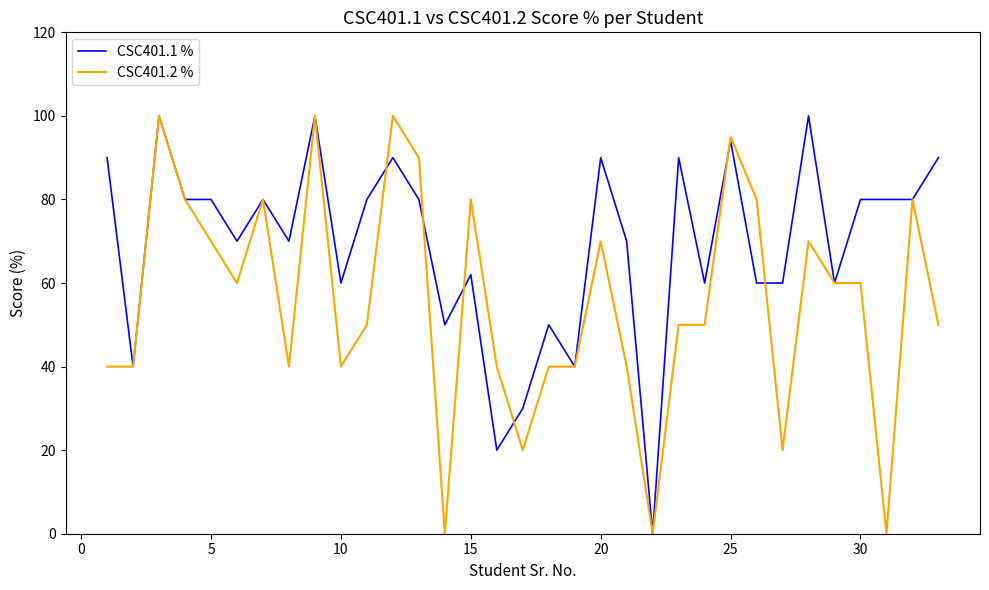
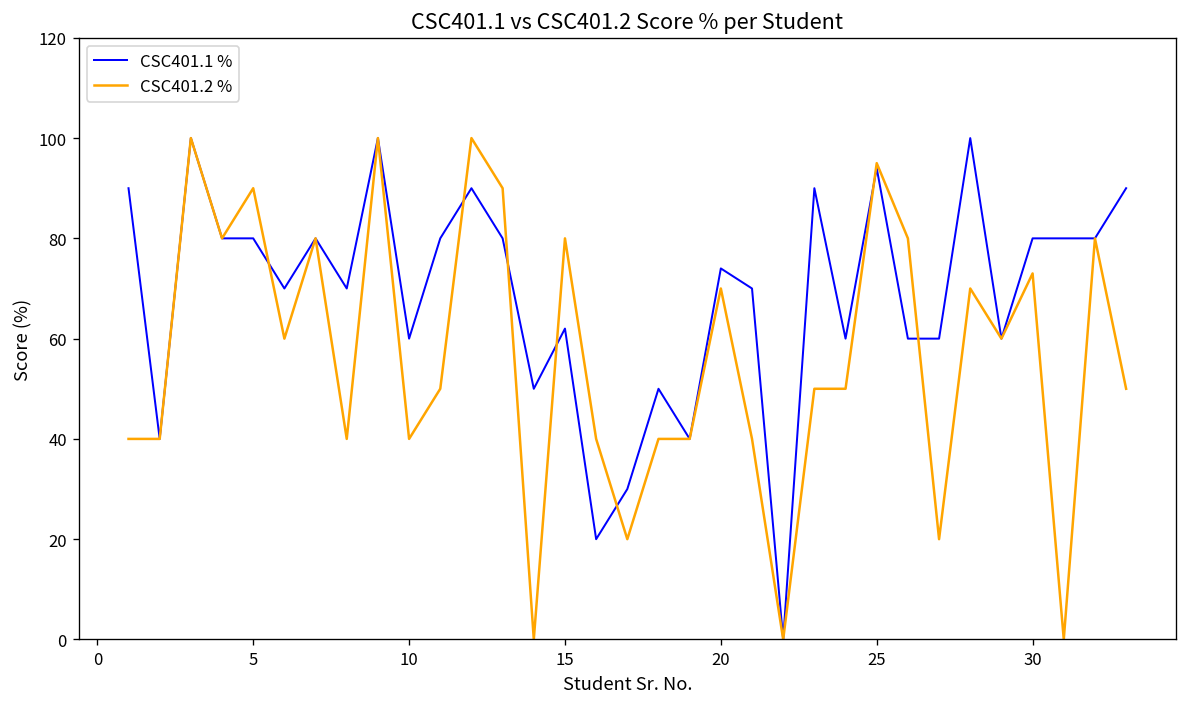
  {
    "CSC401.1 %": {
      "5": 80,
      "10": 60,
      "15": 62,
-     "20": 90,
+     "20": 74,
      "25": 94,
      "30": 80
    },
    "CSC401.2 %": {
-     "5": 70,
+     "5": 90,
      "10": 40,
      "15": 80,
      "20": 70,
      "25": 95,
-     "30": 60
+     "30": 73
    }
  }
